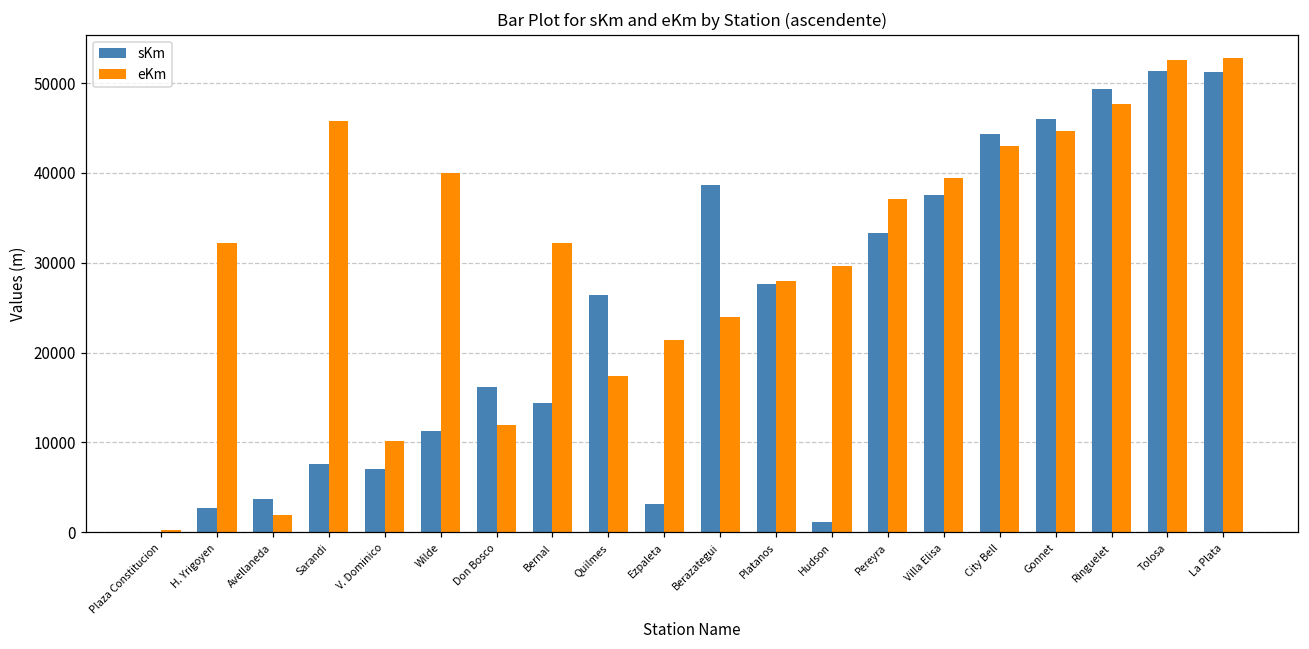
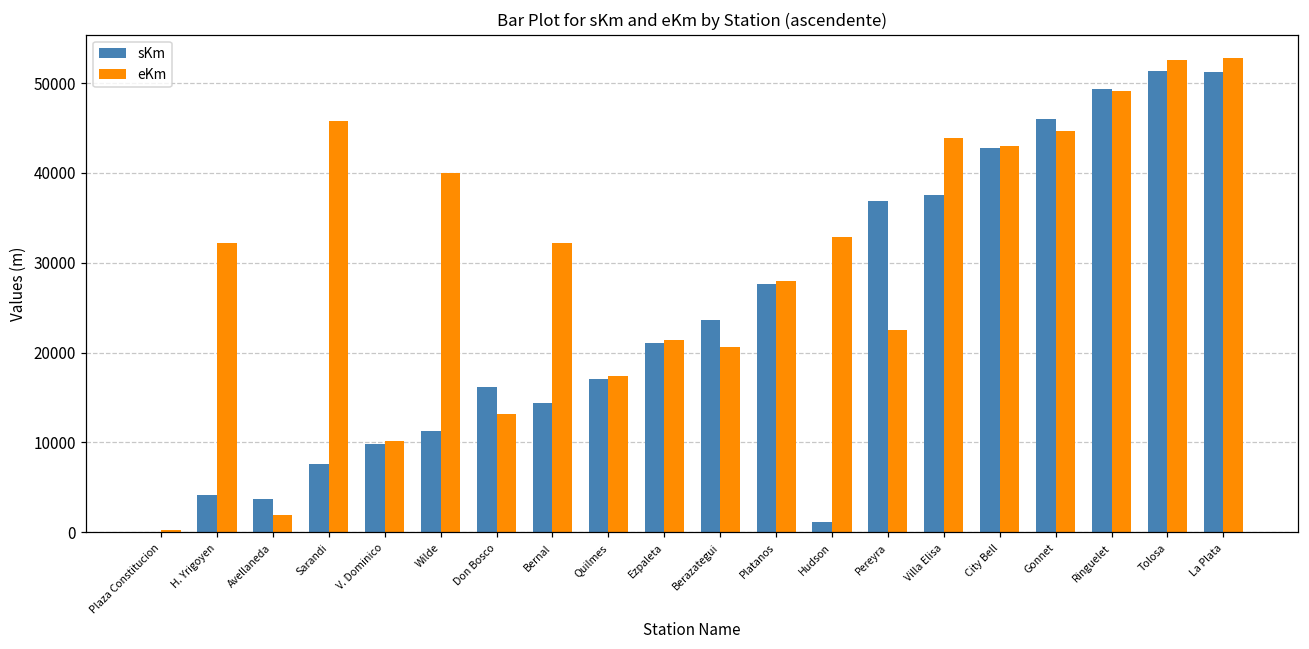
  {
    "sKm": {
      "Plaza Constitucion": 0,
-     "H. Yrigoyen": 3000,
+     "H. Yrigoyen": 4000,
      "Avellaneda": 4000,
      "Sarandi": 8000,
-     "V. Dominico": 7000,
+     "V. Dominico": 10000,
      "Wilde": 11000,
      "Don Bosco": 16000,
      "Bernal": 14000,
-     "Quilmes": 26000,
-     "Ezpaleta": 3000,
-     "Berazategui": 39000,
+     "Quilmes": 17000,
+     "Ezpaleta": 21000,
+     "Berazategui": 24000,
      "Platanos": 28000,
      "Hudson": 1000,
-     "Pereyra": 33000,
+     "Pereyra": 37000,
      "Villa Elisa": 38000,
-     "City Bell": 44000,
+     "City Bell": 43000,
      "Gonnet": 46000,
      "Ringuelet": 49000,
      "Tolosa": 51000,
      "La Plata": 51000
    },
    "eKm": {
      "H. Yrigoyen": 32000,
      "Avellaneda": 2000,
      "Sarandi": 46000,
      "V. Dominico": 10000,
      "Wilde": 40000,
-     "Don Bosco": 12000,
+     "Don Bosco": 13000,
      "Bernal": 32000,
      "Quilmes": 17000,
      "Ezpaleta": 21000,
-     "Berazategui": 24000,
+     "Berazategui": 21000,
      "Platanos": 28000,
-     "Hudson": 30000,
-     "Pereyra": 37000,
-     "Villa Elisa": 39000,
+     "Hudson": 33000,
+     "Pereyra": 23000,
+     "Villa Elisa": 44000,
      "City Bell": 43000,
      "Gonnet": 45000,
-     "Ringuelet": 48000,
+     "Ringuelet": 49000,
      "Tolosa": 53000,
      "La Plata": 53000
    }
  }
